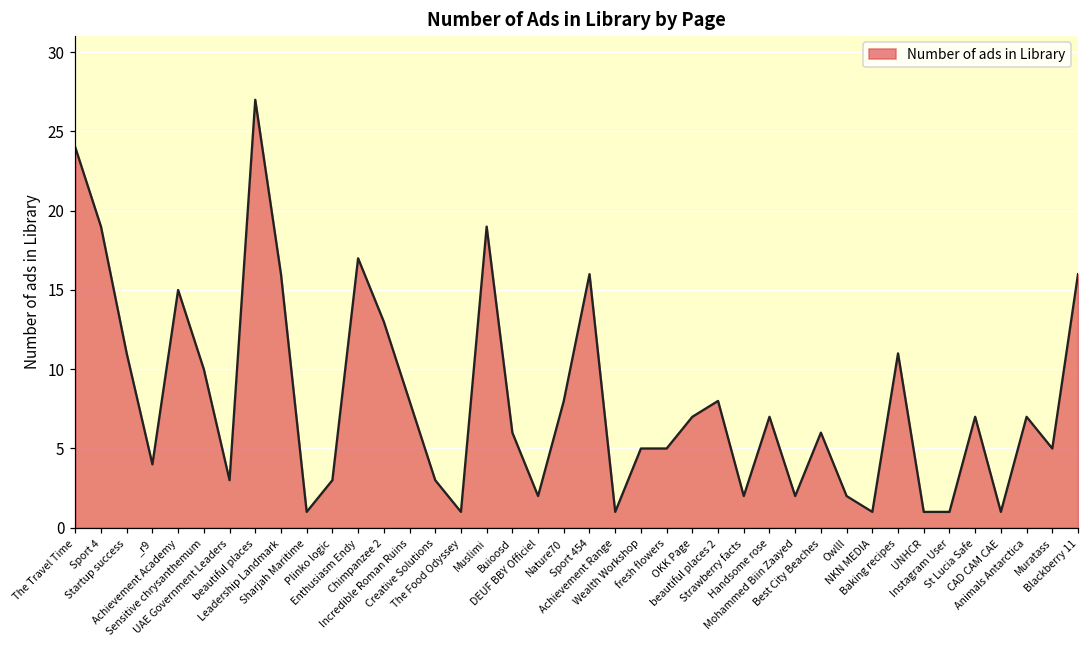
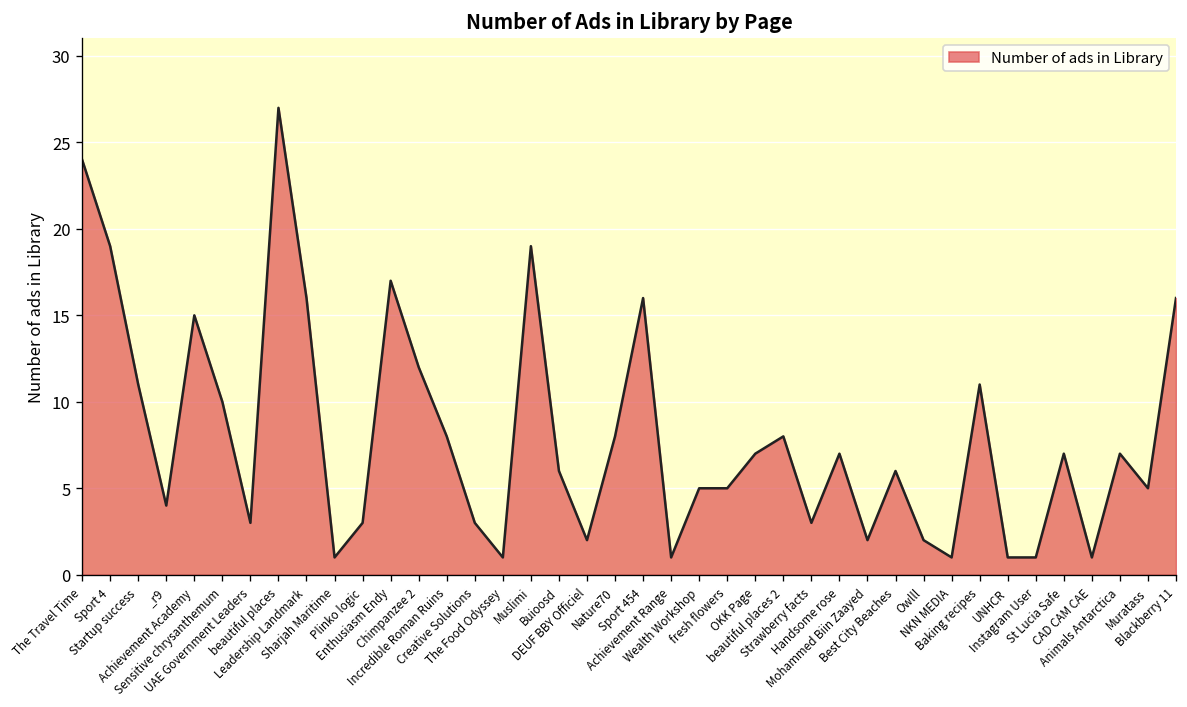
  {
    "The Travel Time": 24,
    "Sport 4": 19,
    "Startup success": 11,
    "_r9": 4,
    "Achievement Academy": 15,
    "Sensitive chrysanthemum": 10,
    "UAE Government Leaders": 3,
    "beautiful places": 27,
    "Leadership Landmark": 16,
    "Sharjah Maritime": 1,
    "Plinko logic": 3,
    "Enthusiasm Endy": 17,
-   "Chimpanzee 2": 13,
+   "Chimpanzee 2": 12,
    "Incredible Roman Ruins": 8,
    "Creative Solutions": 3,
    "The Food Odyssey": 1,
    "Muslimi": 19,
    "Buioosd": 6,
    "DEUF BBY Officiel": 2,
    "Nature70": 8,
    "Sport 454": 16,
    "Achievement Range": 1,
    "Wealth Workshop": 5,
    "fresh flowers": 5,
    "OKK Page": 7,
    "beautiful places 2": 8,
-   "Strawberry facts": 2,
+   "Strawberry facts": 3,
    "Handsome rose": 7,
    "Mohammed Biin Zaayed": 2,
    "Best City Beaches": 6,
    "Owlll": 2,
    "NKN MEDIA": 1,
    "Baking recipes": 11,
    "UNHCR": 1,
    "Instagram User": 1,
    "St Lucia Safe": 7,
    "CAD CAM CAE": 1,
    "Animals Antarctica": 7,
    "Muratass": 5,
    "Blackberry 11": 16
  }
